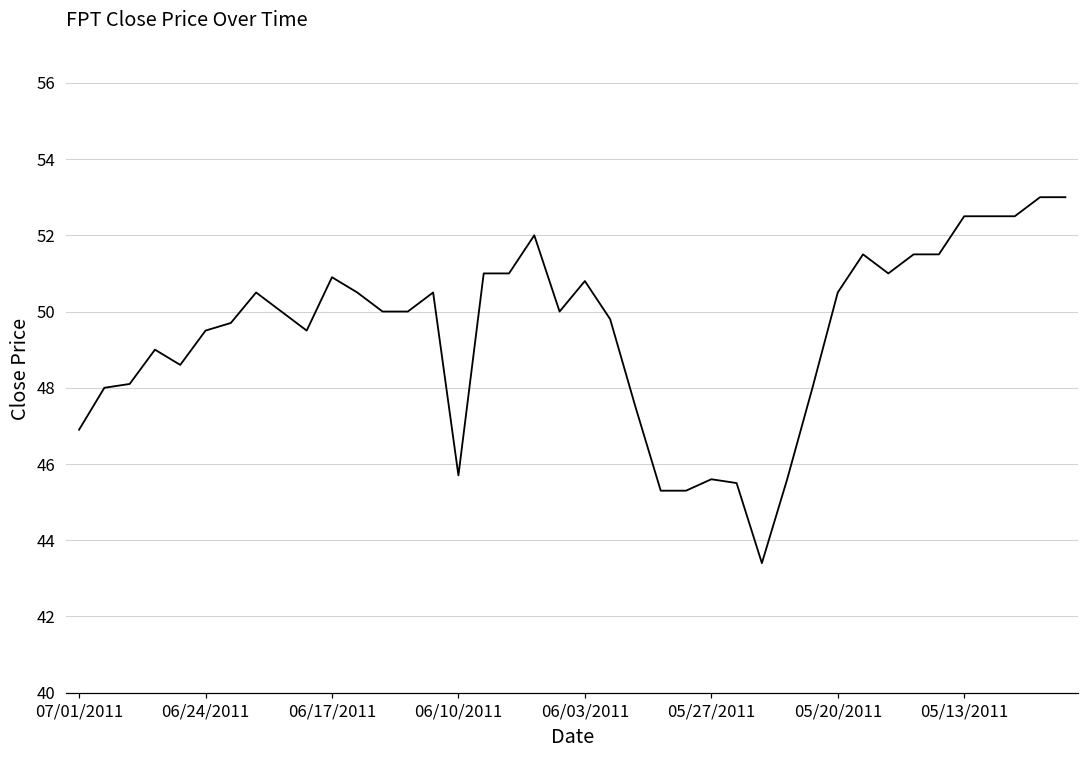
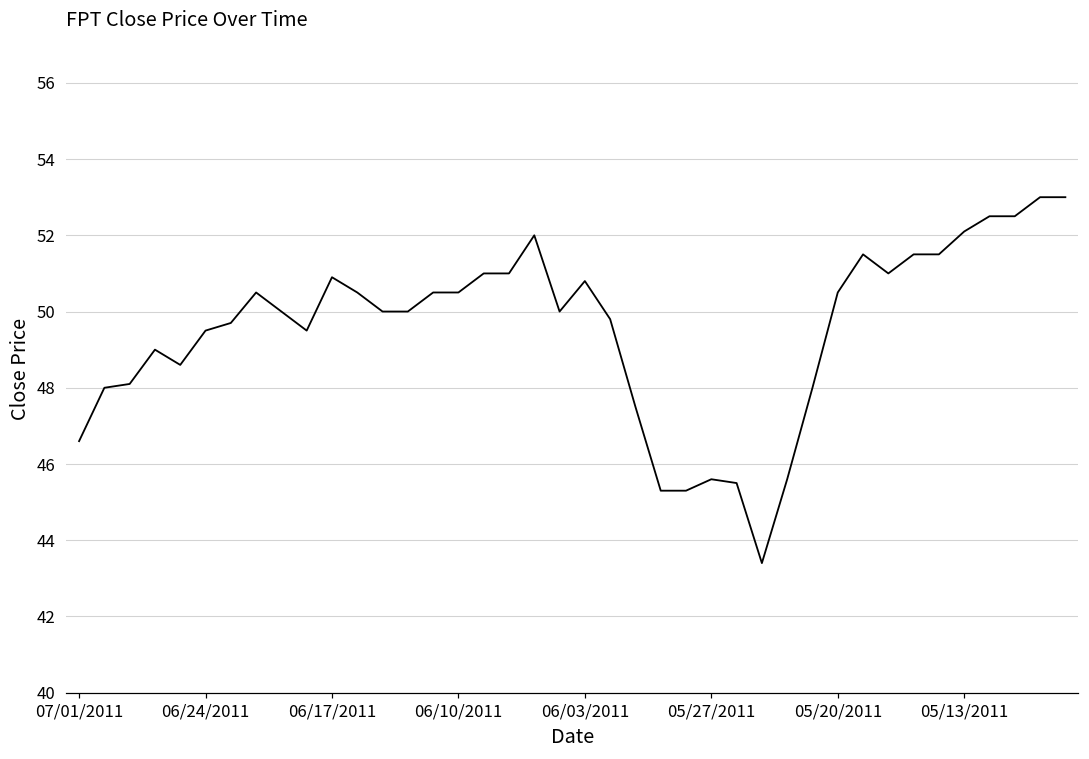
  {
-   "07/01/2011": 46.9,
+   "07/01/2011": 46.6,
    "06/24/2011": 49.5,
    "06/17/2011": 50.9,
-   "06/10/2011": 45.7,
+   "06/10/2011": 50.5,
    "06/03/2011": 50.8,
    "05/27/2011": 45.6,
    "05/20/2011": 50.5,
-   "05/13/2011": 52.5
+   "05/13/2011": 52.1
  }
